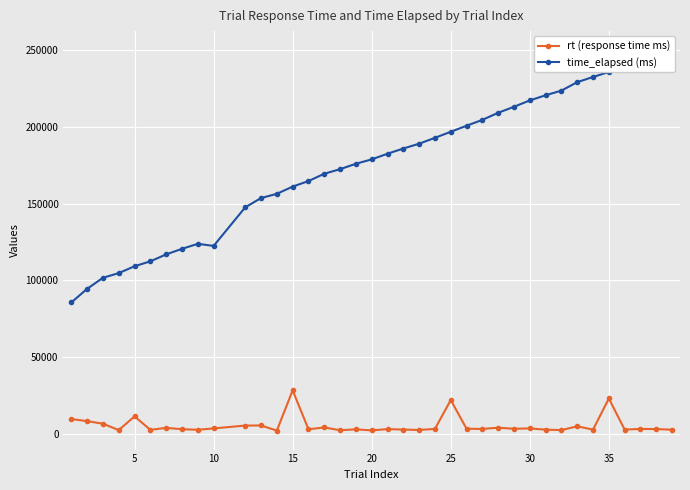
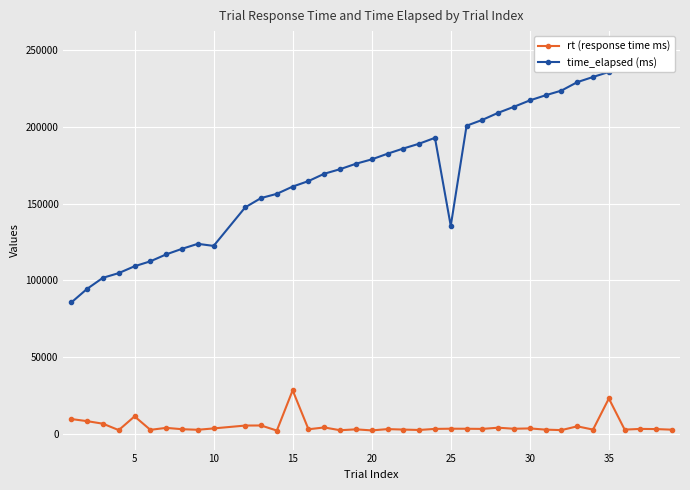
  {
    "rt (response time ms)": {
      "5": 11000,
      "10": 4000,
      "15": 28000,
      "20": 2000,
-     "25": 22000,
+     "25": 3000,
      "30": 4000,
      "35": 23000
    },
    "time_elapsed (ms)": {
      "5": 109000,
      "10": 122000,
      "15": 161000,
      "20": 179000,
-     "25": 197000,
+     "25": 135000,
      "30": 217000,
      "35": 236000
    }
  }
